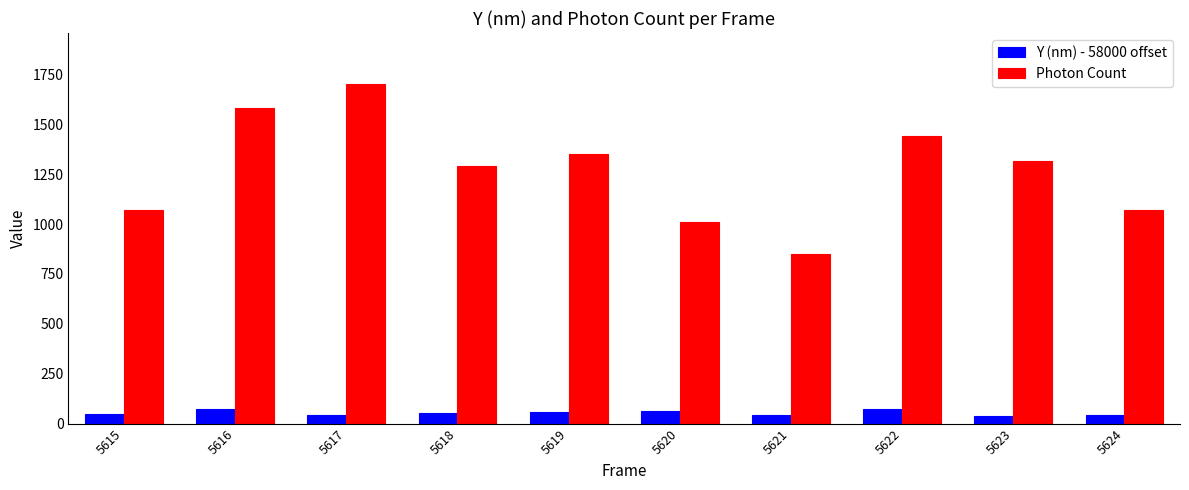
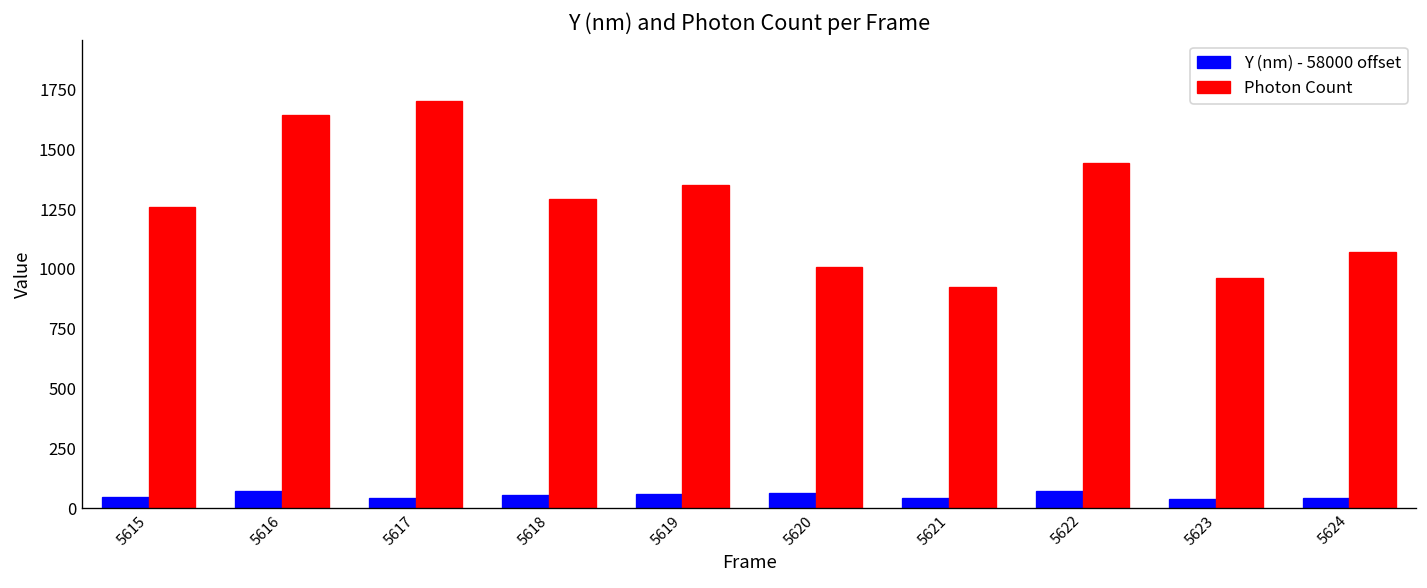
  {
    "Y (nm) - 58000 offset": {
      "5615": 50,
      "5616": 70,
      "5617": 40,
      "5618": 50,
      "5619": 60,
      "5620": 70,
      "5621": 40,
      "5622": 70,
      "5623": 40,
      "5624": 40
    },
    "Photon Count": {
-     "5615": 1070,
-     "5616": 1580,
+     "5615": 1260,
+     "5616": 1640,
      "5617": 1700,
      "5618": 1290,
      "5619": 1350,
      "5620": 1010,
-     "5621": 850,
+     "5621": 930,
      "5622": 1440,
-     "5623": 1320,
+     "5623": 960,
      "5624": 1070
    }
  }
